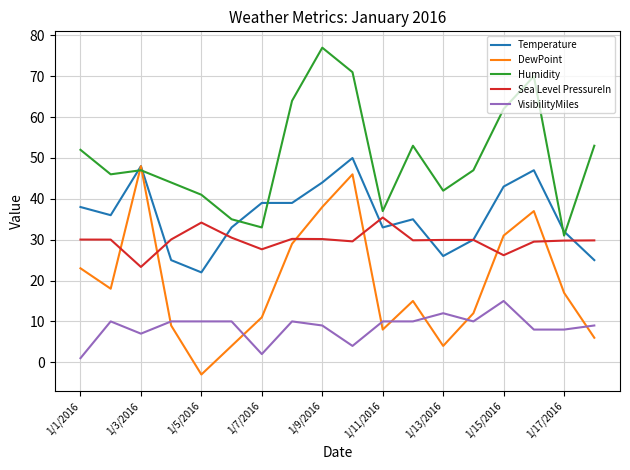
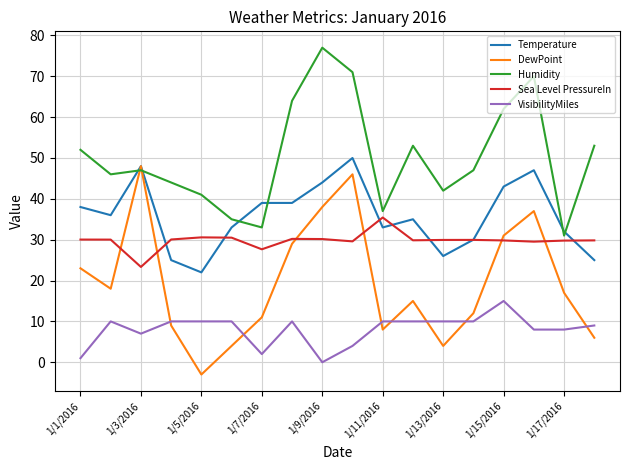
  {
    "Temperature": {
      "1/1/2016": 38,
      "1/5/2016": 22,
      "1/7/2016": 39,
      "1/9/2016": 44,
      "1/11/2016": 33,
      "1/13/2016": 26,
      "1/15/2016": 43,
      "1/17/2016": 32
    },
    "DewPoint": {
      "1/1/2016": 23,
      "1/5/2016": -3,
      "1/7/2016": 11,
      "1/9/2016": 38,
      "1/11/2016": 8,
      "1/13/2016": 4,
      "1/15/2016": 31,
      "1/17/2016": 17
    },
    "Humidity": {
      "1/1/2016": 52,
      "1/3/2016": 47,
      "1/5/2016": 41,
      "1/7/2016": 33,
      "1/9/2016": 77,
      "1/11/2016": 37,
      "1/13/2016": 42,
      "1/17/2016": 31
    },
    "Sea Level PressureIn": {
      "1/1/2016": 30,
      "1/3/2016": 23,
-     "1/5/2016": 34,
+     "1/5/2016": 31,
      "1/7/2016": 28,
      "1/9/2016": 30,
      "1/11/2016": 35,
      "1/13/2016": 30,
-     "1/15/2016": 26,
+     "1/15/2016": 30,
      "1/17/2016": 30
    },
    "VisibilityMiles": {
      "1/1/2016": 1,
      "1/3/2016": 7,
      "1/5/2016": 10,
      "1/7/2016": 2,
-     "1/9/2016": 9,
+     "1/9/2016": 0,
      "1/11/2016": 10,
-     "1/13/2016": 12,
+     "1/13/2016": 10,
      "1/15/2016": 15,
      "1/17/2016": 8
    }
  }
